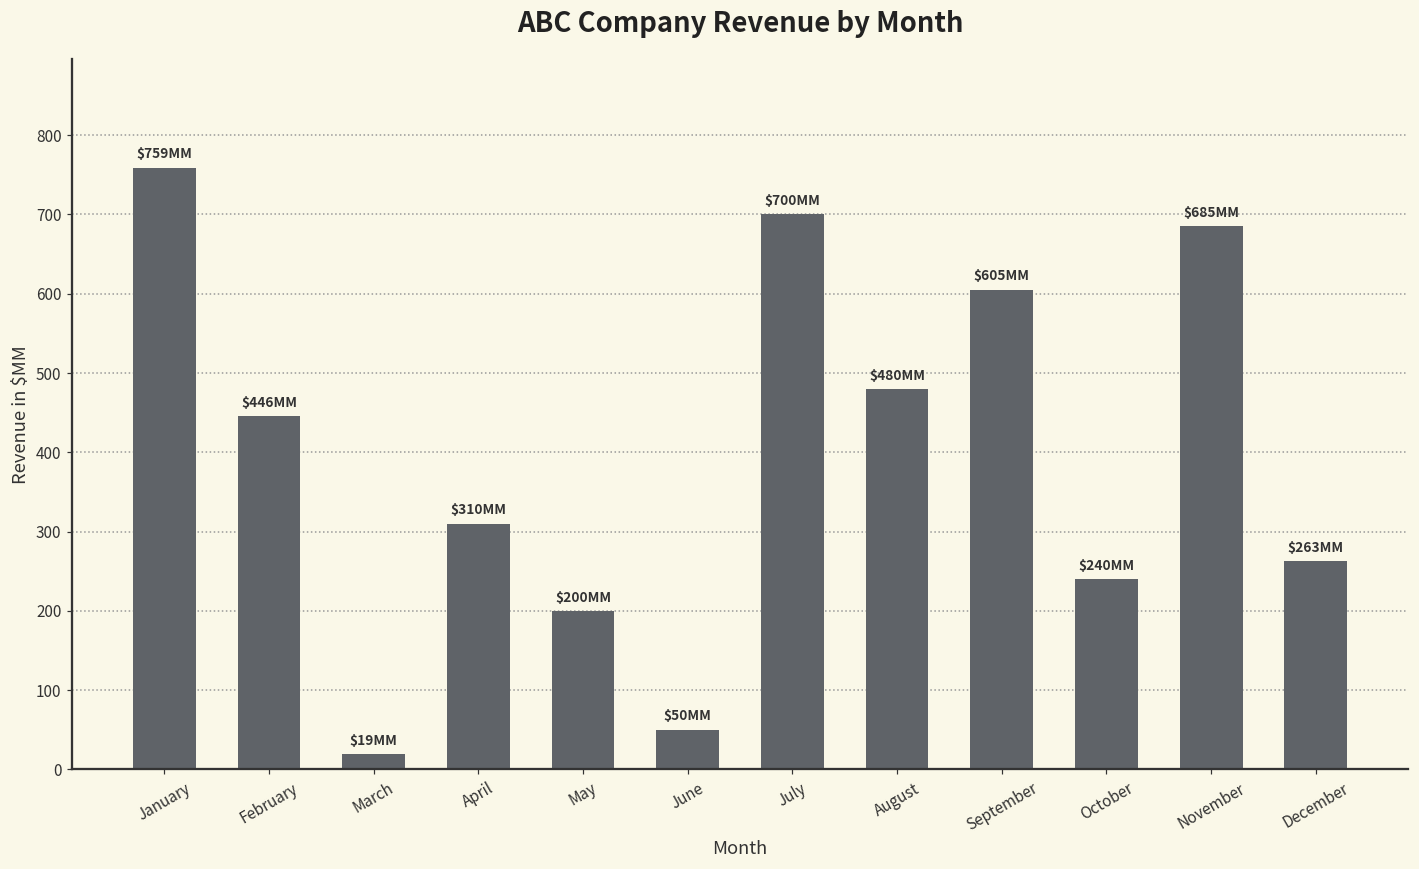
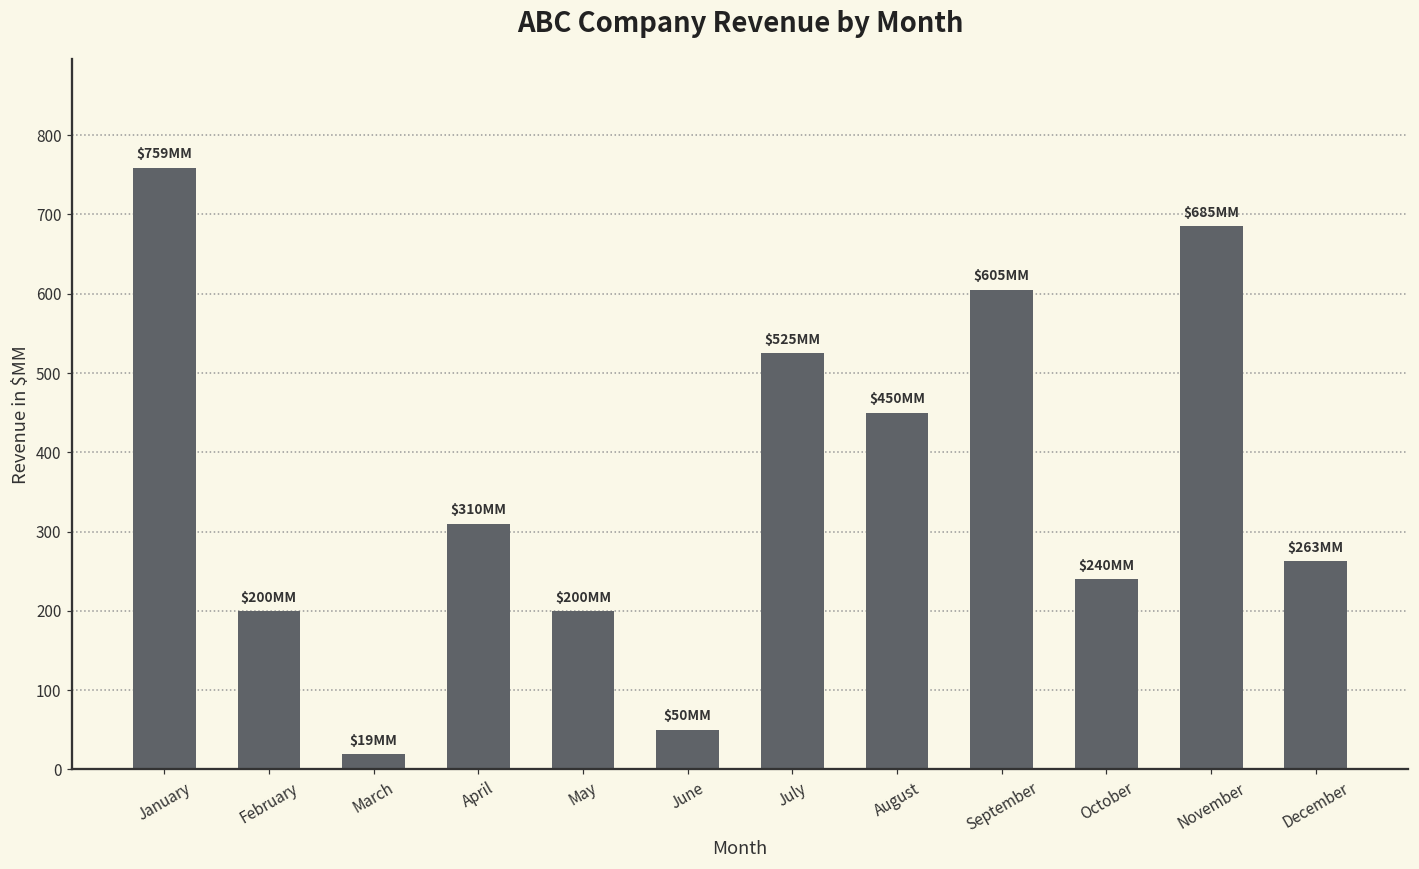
  {
    "January": "$759",
-   "February": "$446",
+   "February": "$200",
    "March": "$19",
    "April": "$310",
    "May": "$200",
    "June": "$50",
-   "July": "$700",
-   "August": "$480",
+   "July": "$525",
+   "August": "$450",
    "September": "$605",
    "October": "$240",
    "November": "$685",
    "December": "$263"
  }
